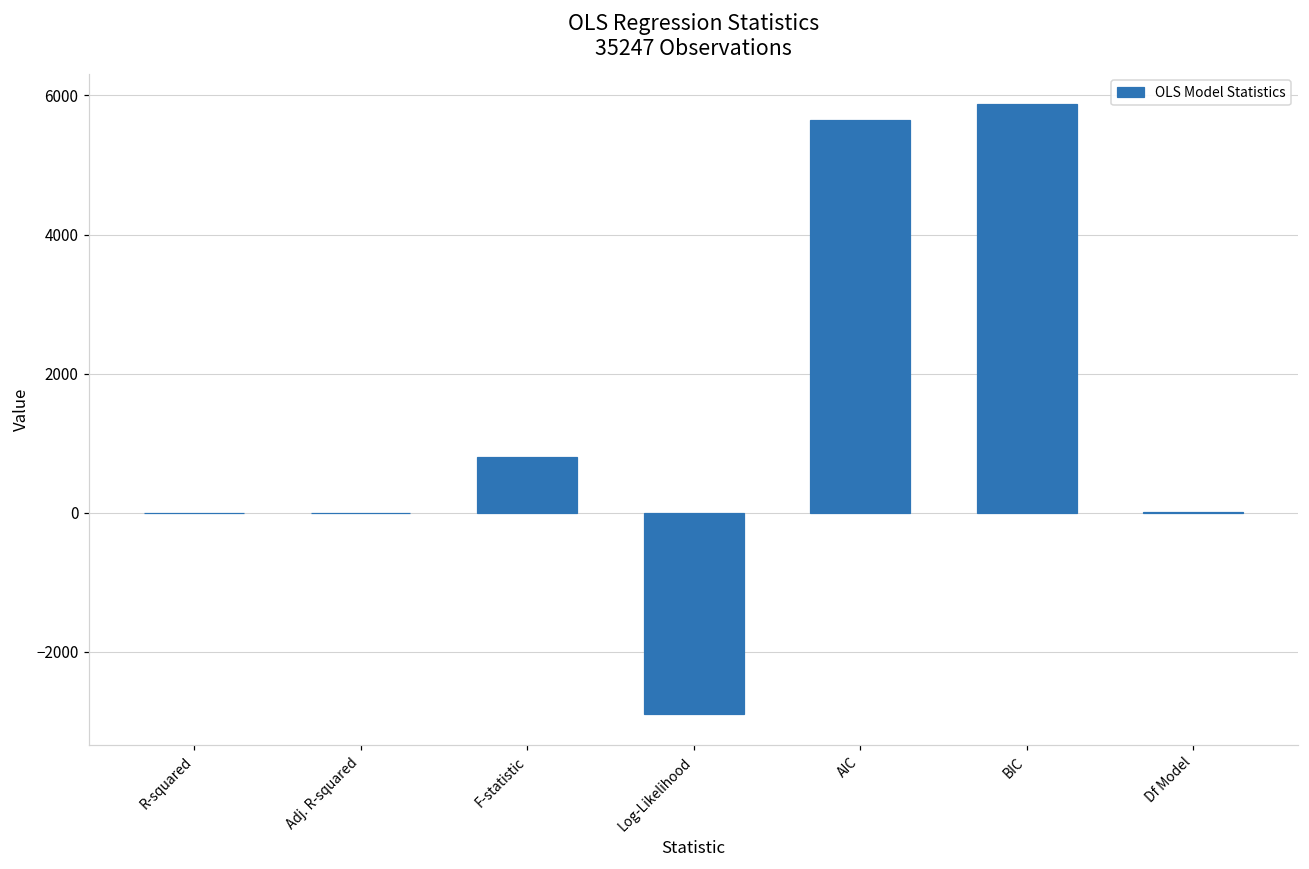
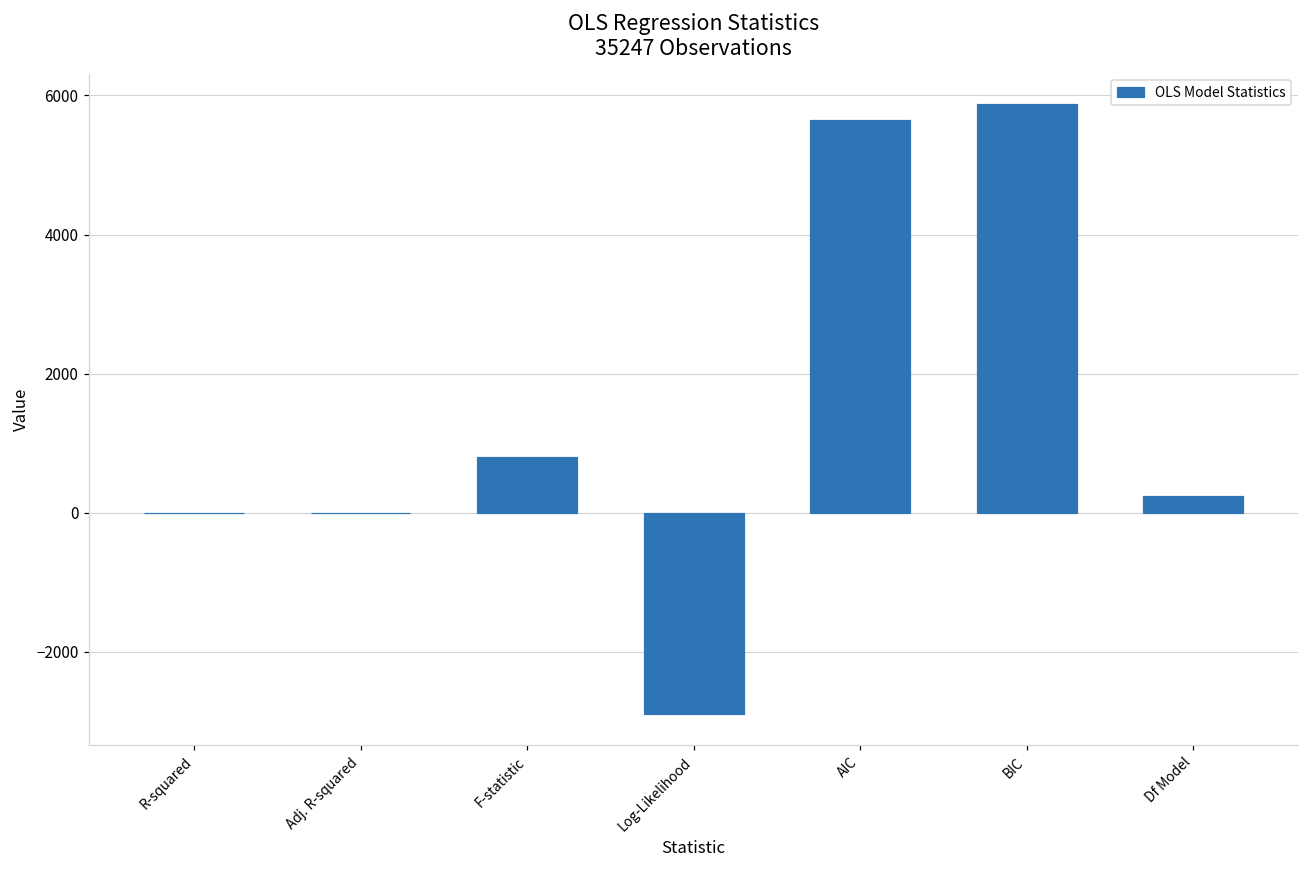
  {
    "F-statistic": 800,
    "Log-Likelihood": -2900,
    "AIC": 5700,
    "BIC": 5900,
-   "Df Model": 0
+   "Df Model": 200
  }
